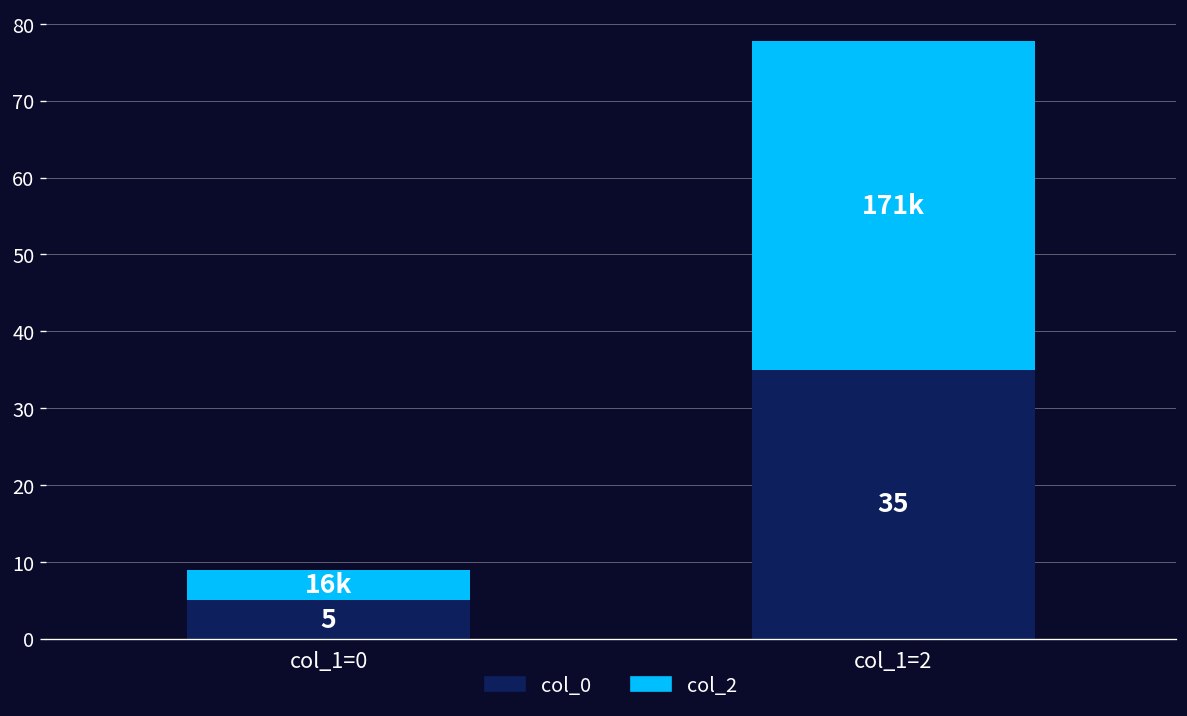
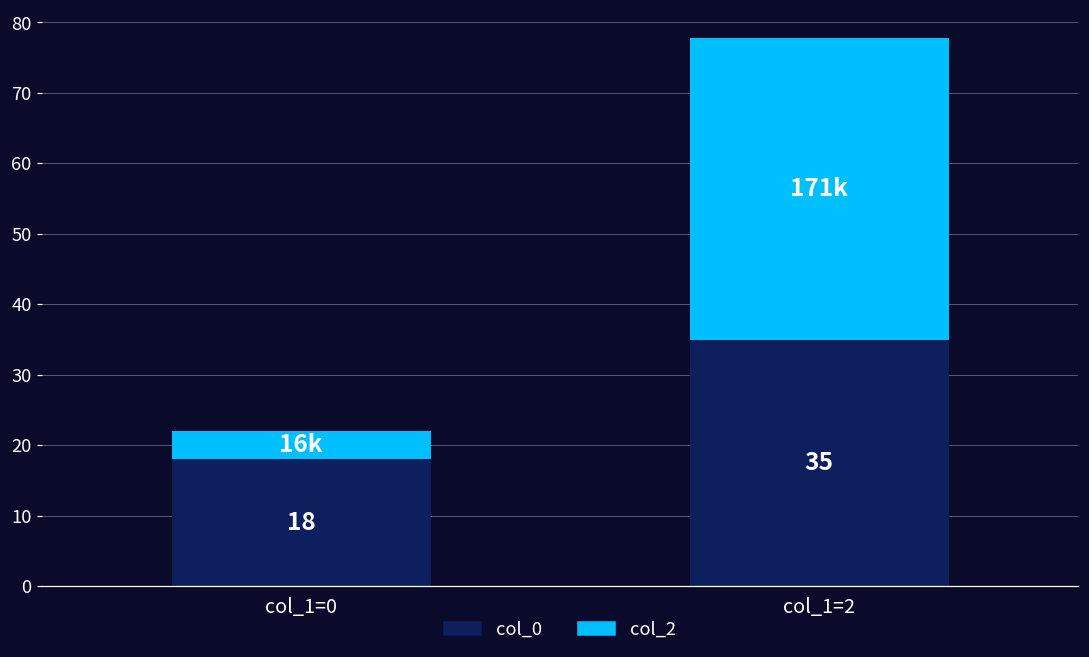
  {
    "col_0": {
-     "col_1=0": 5,
+     "col_1=0": 18,
      "col_1=2": 35
    }
  }
